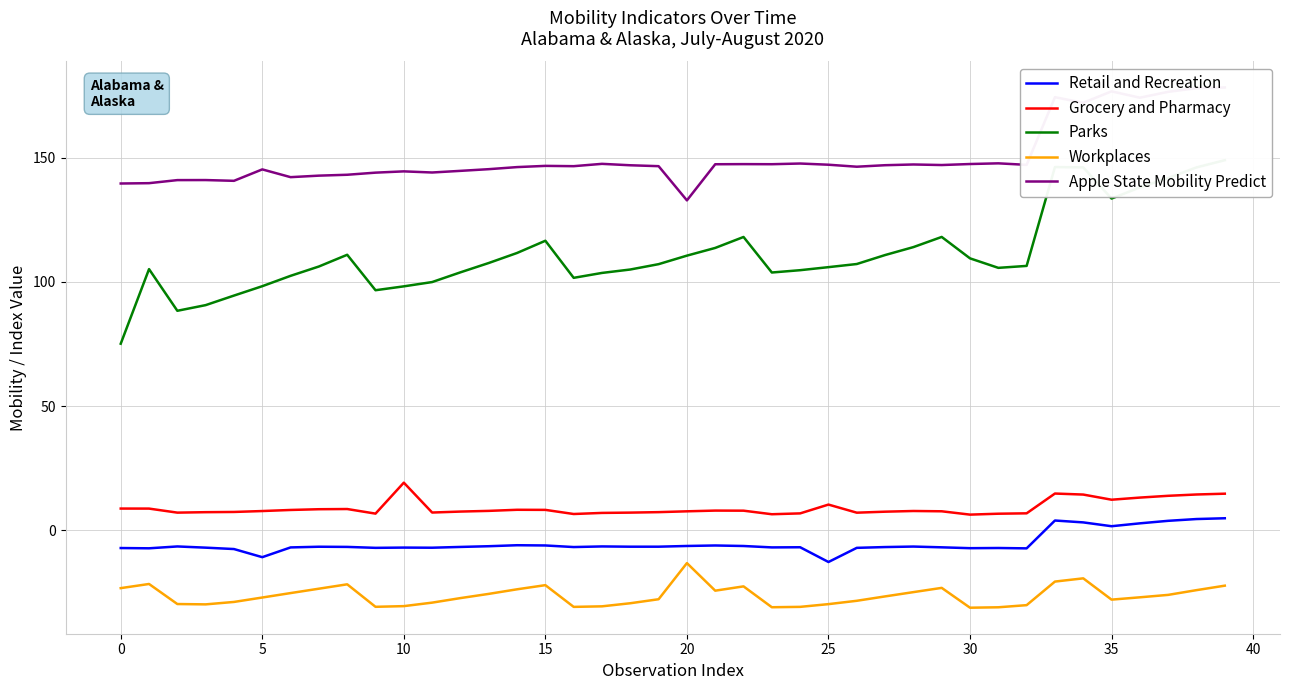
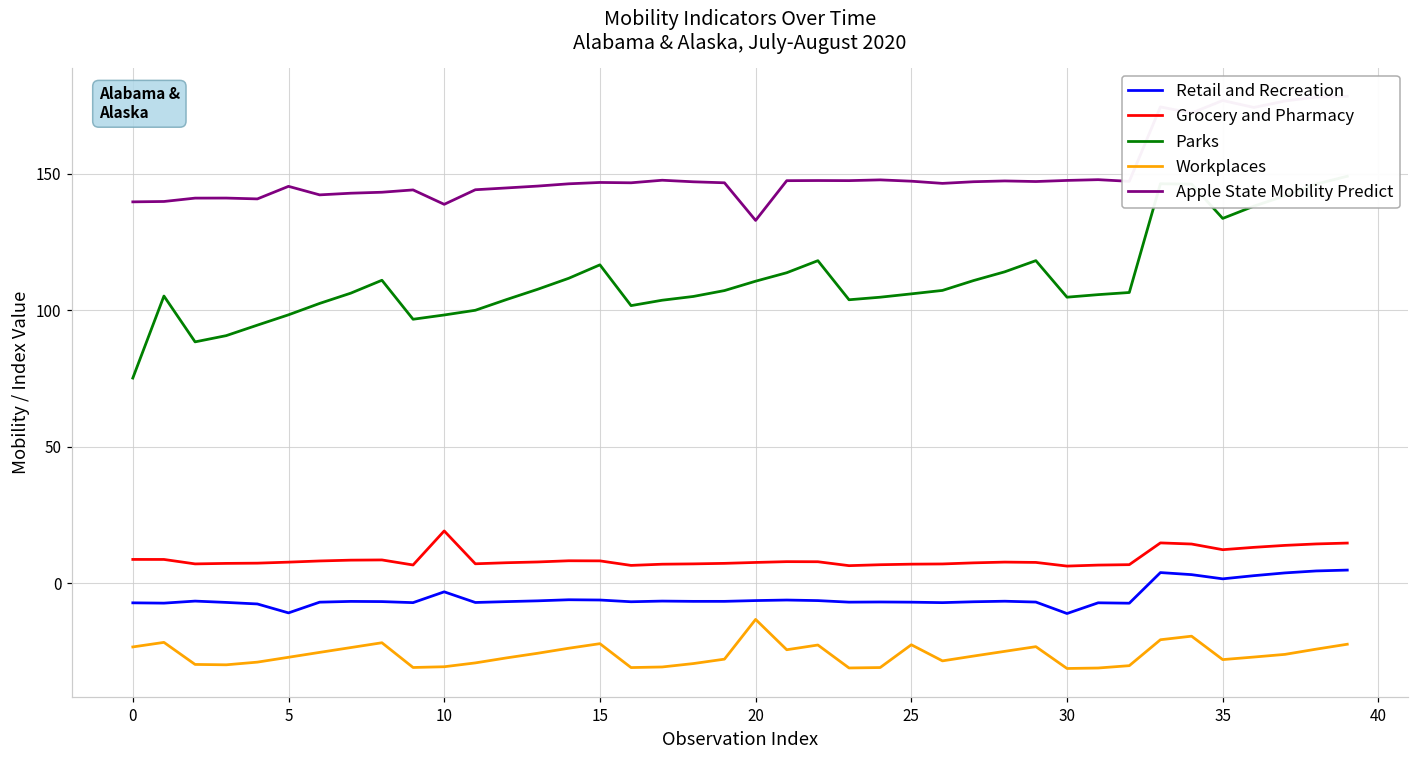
  {
    "Retail and Recreation": {
      "0": -7,
      "5": -11,
-     "10": -7,
+     "10": -3,
      "15": -6,
      "20": -6,
-     "25": -13,
-     "30": -7,
+     "25": -7,
+     "30": -11,
      "35": 2
    },
    "Grocery and Pharmacy": {
      "0": 9,
      "5": 8,
      "10": 19,
      "15": 8,
      "20": 8,
-     "25": 10,
+     "25": 7,
      "30": 6,
      "35": 12
    },
    "Parks": {
      "0": 75,
      "5": 98,
      "10": 98,
      "15": 117,
      "20": 111,
      "25": 106,
-     "30": 110,
+     "30": 105,
      "35": 134
    },
    "Workplaces": {
      "0": -23,
      "5": -27,
      "10": -31,
      "15": -22,
      "20": -13,
-     "25": -30,
+     "25": -23,
      "30": -31,
      "35": -28
    },
    "Apple State Mobility Predict": {
      "0": 140,
      "5": 145,
-     "10": 145,
+     "10": 139,
      "15": 147,
      "20": 133,
      "25": 147,
      "30": 148
    }
  }
